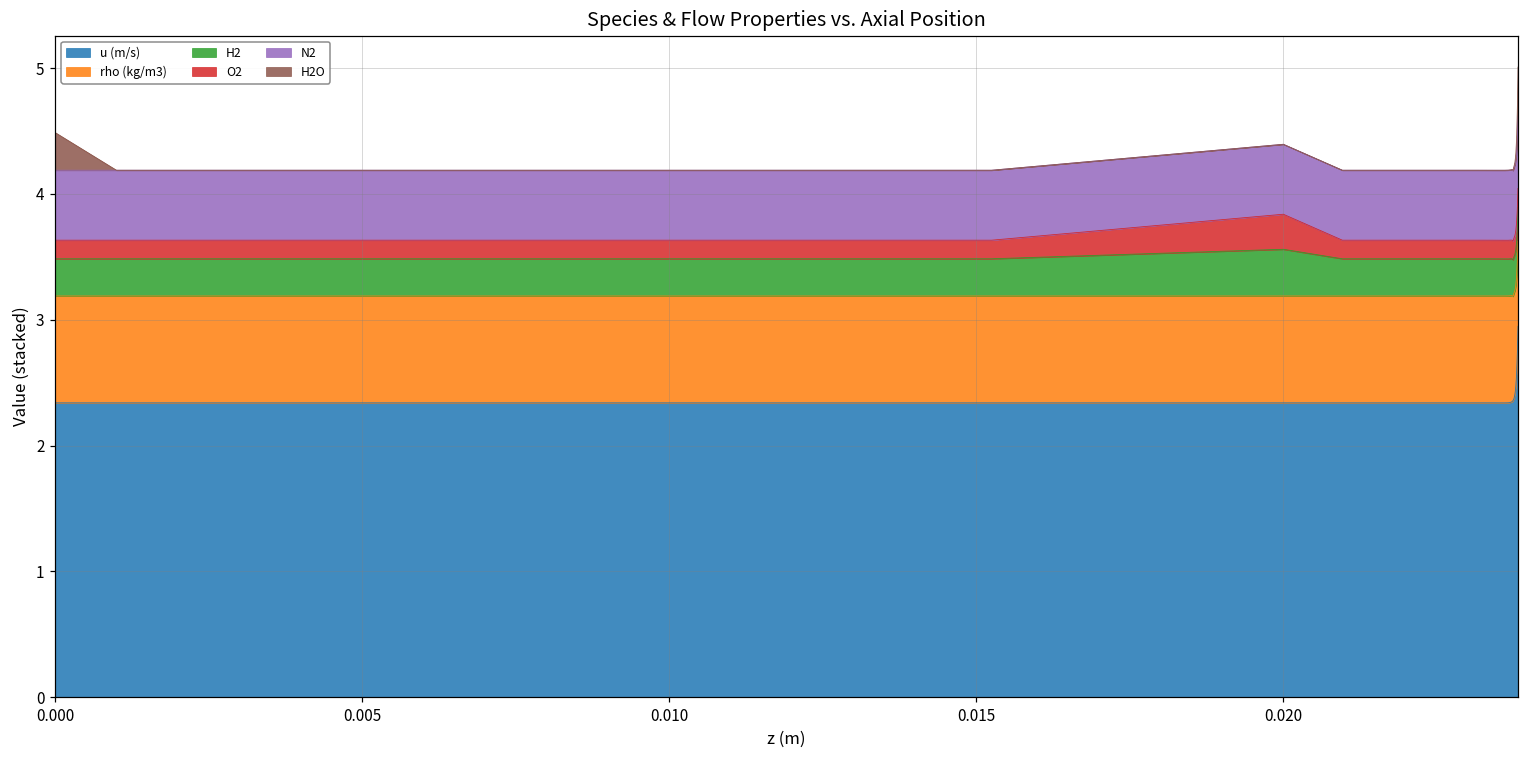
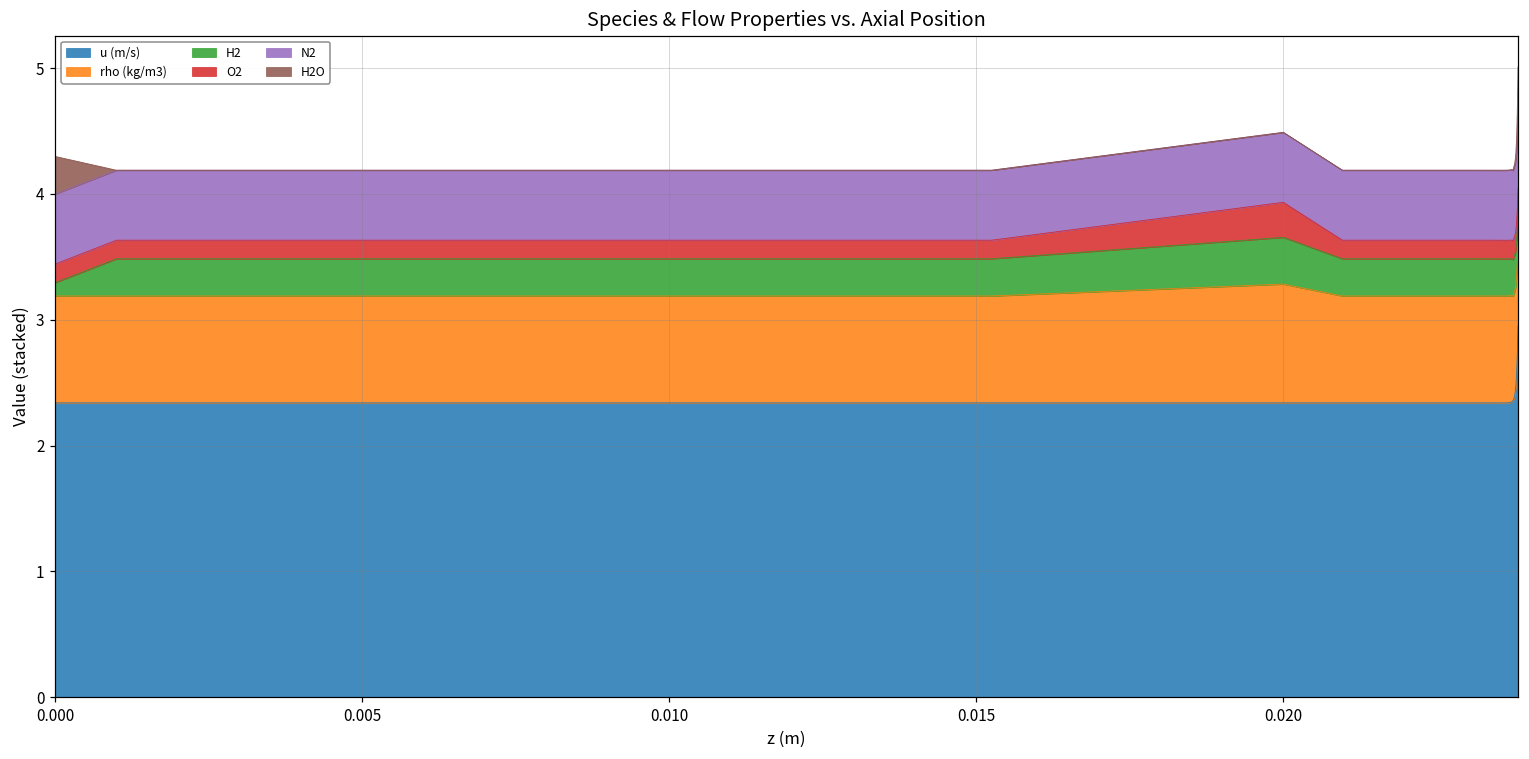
  {
    "u (m/s)": {
      "0.000": 2.34,
      "0.020": 2.34
    },
    "rho (kg/m3)": {
      "0.000": 0.85,
-     "0.020": 0.85
+     "0.020": 0.94
    },
    "H2": {
-     "0.000": 0.30,
+     "0.000": 0.11,
      "0.020": 0.37
    },
    "O2": {
      "0.000": 0.15,
      "0.020": 0.28
    },
    "N2": {
      "0.000": 0.56
    },
    "H2O": {
      "0.000": 0.30
    }
  }
